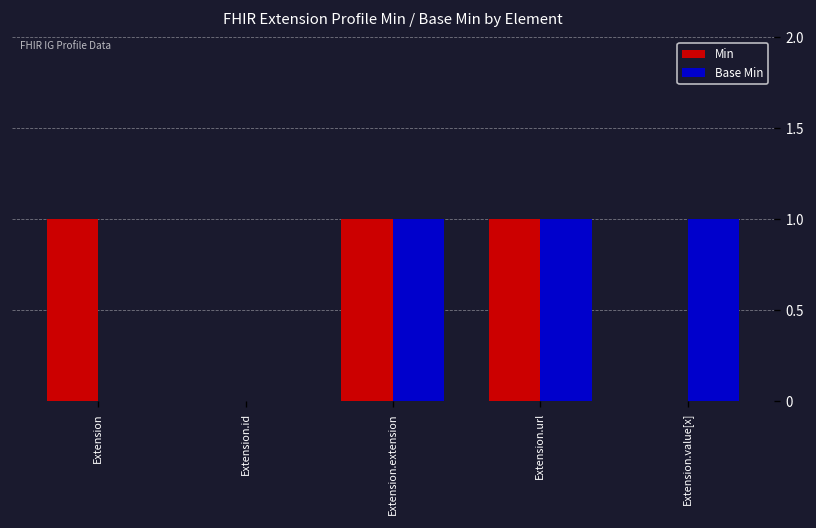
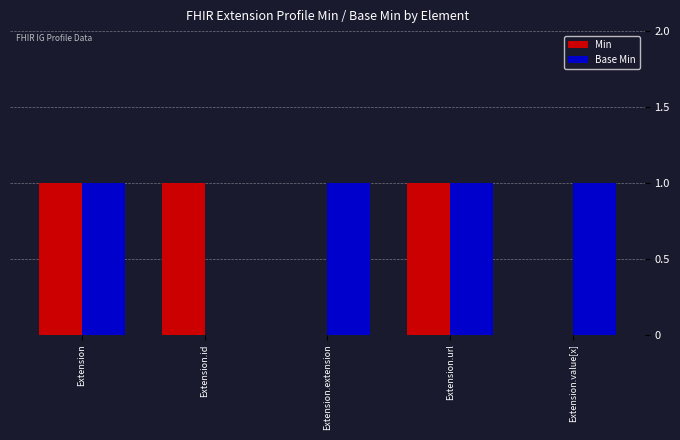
  {
    "Min": {
      "Extension": 1,
-     "Extension.id": 0,
-     "Extension.extension": 1,
+     "Extension.id": 1,
+     "Extension.extension": 0,
      "Extension.url": 1,
      "Extension.value[x]": 0
    },
    "Base Min": {
-     "Extension": 0,
+     "Extension": 1,
      "Extension.id": 0,
      "Extension.extension": 1,
      "Extension.url": 1,
      "Extension.value[x]": 1
    }
  }
